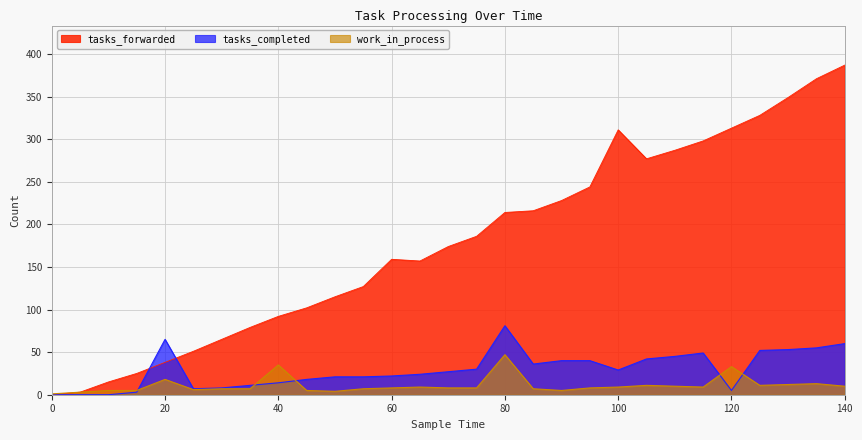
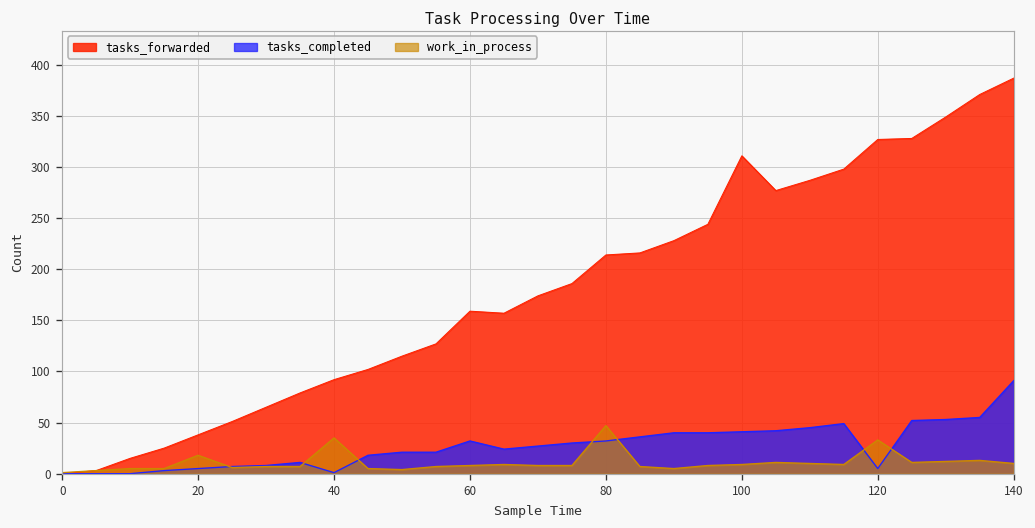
  {
    "tasks_forwarded": {
      "20": 40,
      "40": 90,
      "60": 160,
      "80": 210,
      "100": 310,
-     "120": 310,
+     "120": 330,
      "140": 390
    },
    "tasks_completed": {
-     "20": 70,
-     "40": 10,
-     "60": 20,
-     "80": 80,
-     "100": 30,
+     "20": 10,
+     "40": 0,
+     "60": 30,
+     "80": 30,
+     "100": 40,
      "120": 10,
-     "140": 60
+     "140": 90
    },
    "work_in_process": {
      "20": 20,
      "40": 40,
      "60": 10,
      "80": 50,
      "100": 10,
      "120": 30,
      "140": 10
    }
  }
